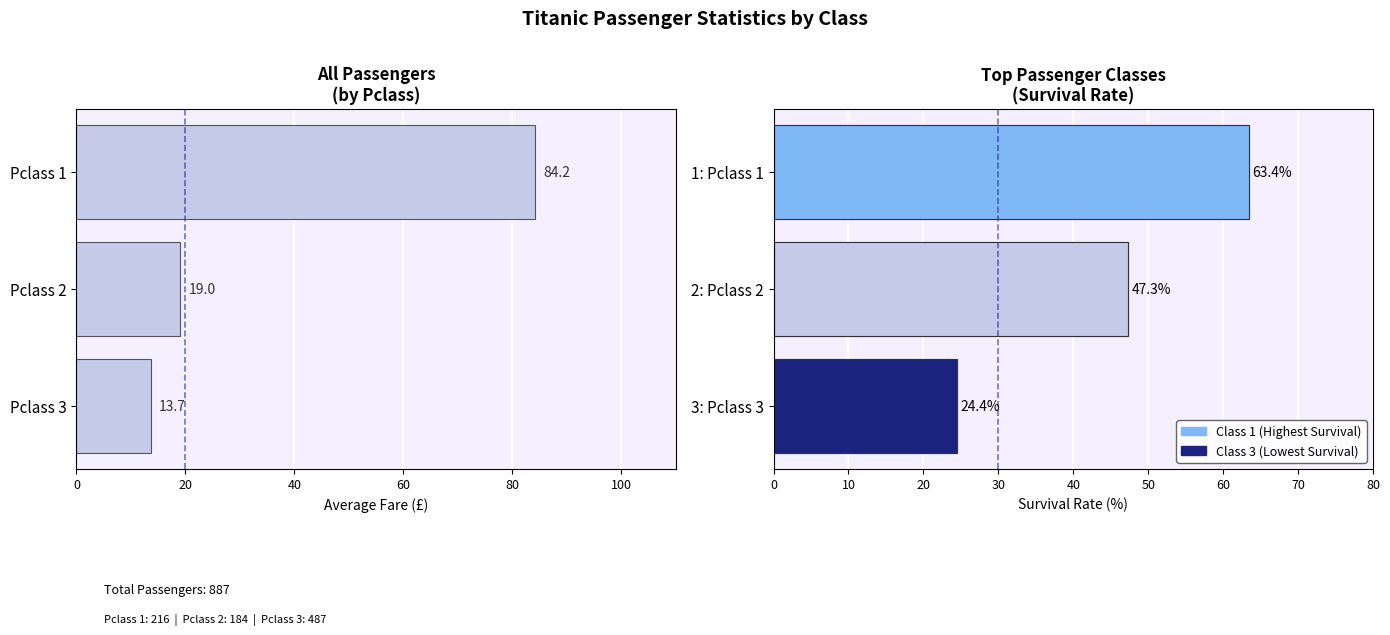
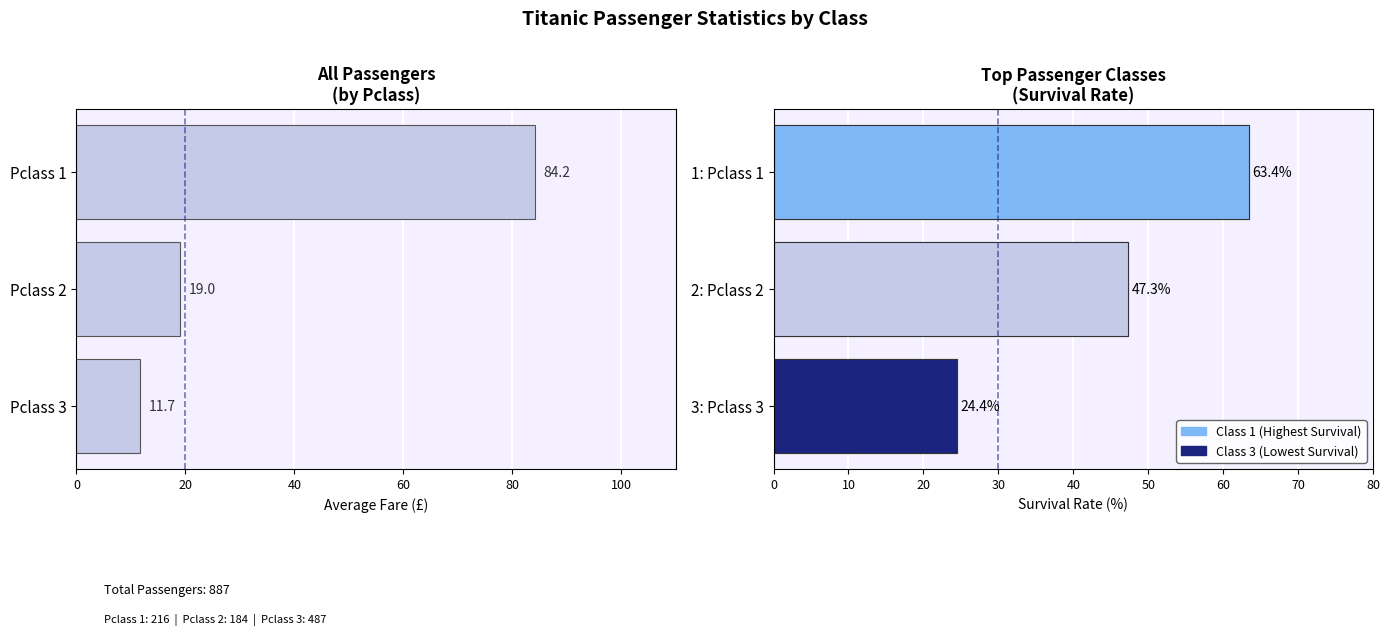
  {
    "All Passengers (by Pclass)": {
      "Pclass 1": 84.2,
      "Pclass 2": 19.0,
-     "Pclass 3": 13.7
+     "Pclass 3": 11.7
    }
  }
